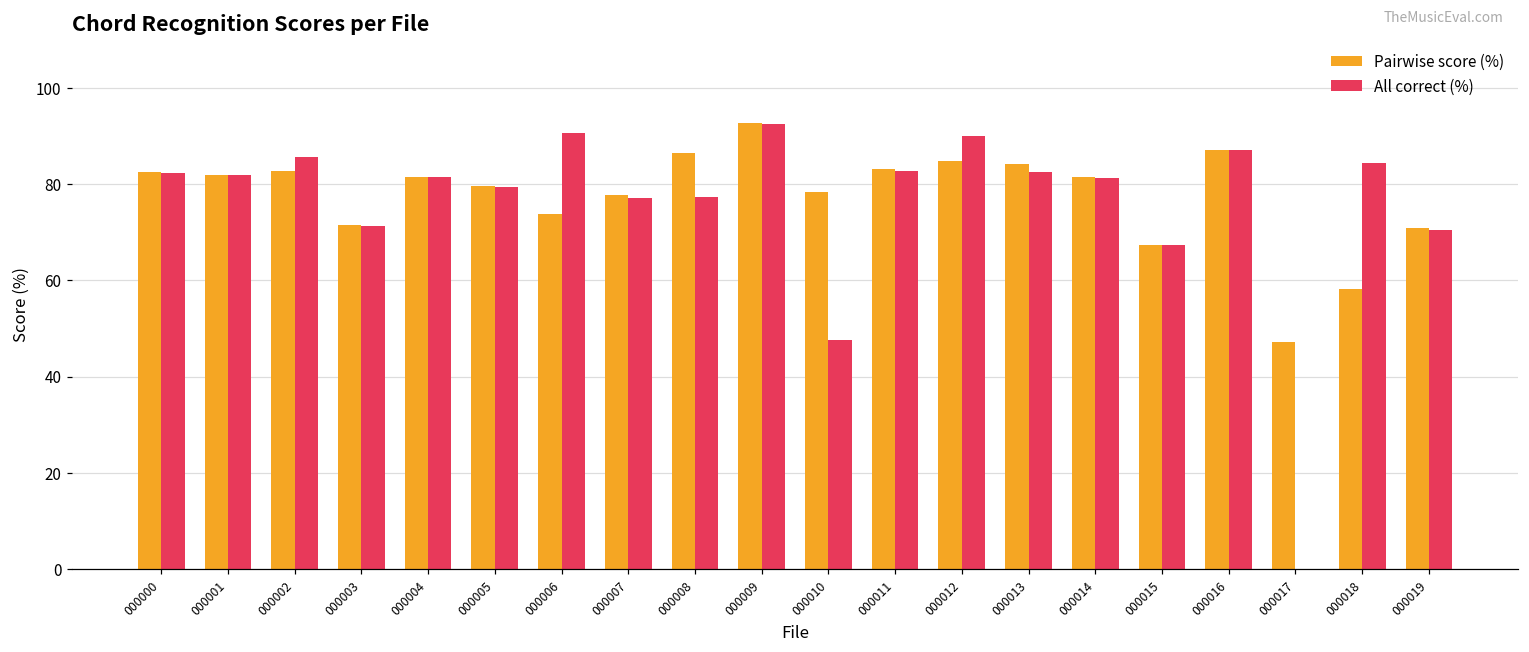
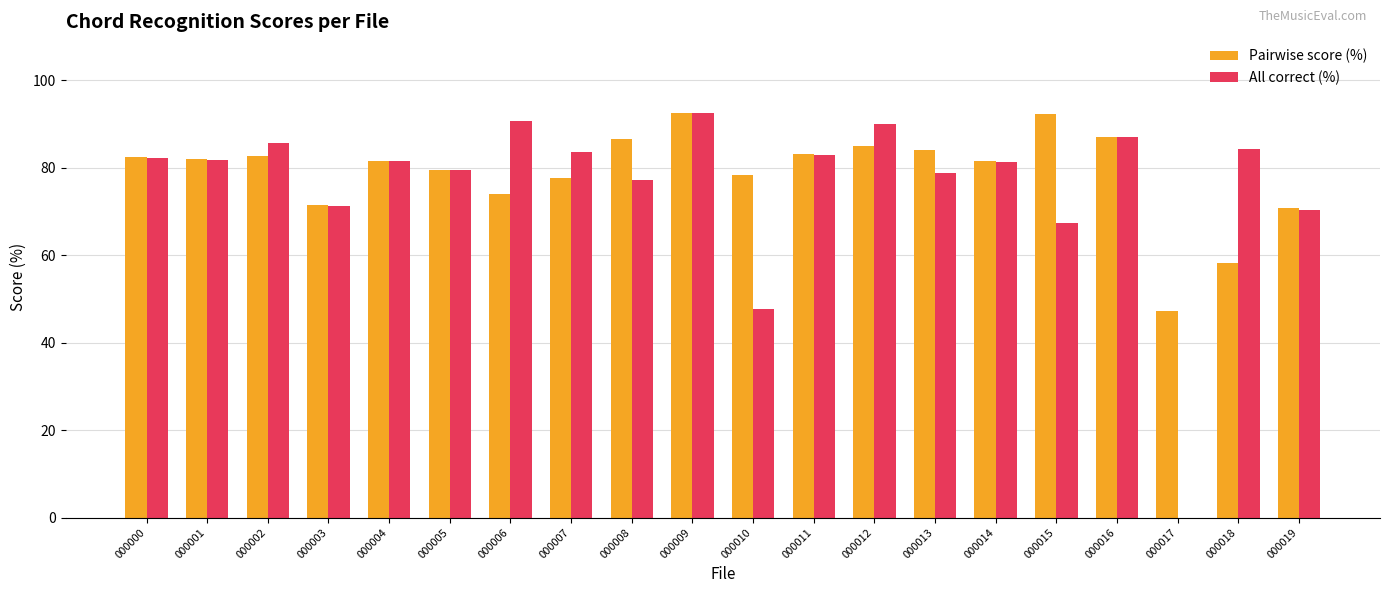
  {
    "Pairwise score (%)": {
      "000000": 83,
      "000001": 82,
      "000002": 83,
      "000003": 72,
      "000004": 82,
      "000005": 80,
      "000006": 74,
      "000007": 78,
      "000008": 86,
      "000009": 93,
      "000010": 78,
      "000011": 83,
      "000012": 85,
      "000013": 84,
      "000014": 81,
-     "000015": 67,
+     "000015": 92,
      "000016": 87,
      "000017": 47,
      "000018": 58,
      "000019": 71
    },
    "All correct (%)": {
      "000000": 82,
      "000001": 82,
      "000002": 86,
      "000003": 71,
      "000004": 82,
      "000005": 79,
      "000006": 91,
-     "000007": 77,
+     "000007": 84,
      "000008": 77,
      "000009": 92,
      "000010": 48,
      "000011": 83,
      "000012": 90,
-     "000013": 83,
+     "000013": 79,
      "000014": 81,
      "000015": 67,
      "000016": 87,
      "000017": 0,
      "000018": 84,
      "000019": 70
    }
  }
